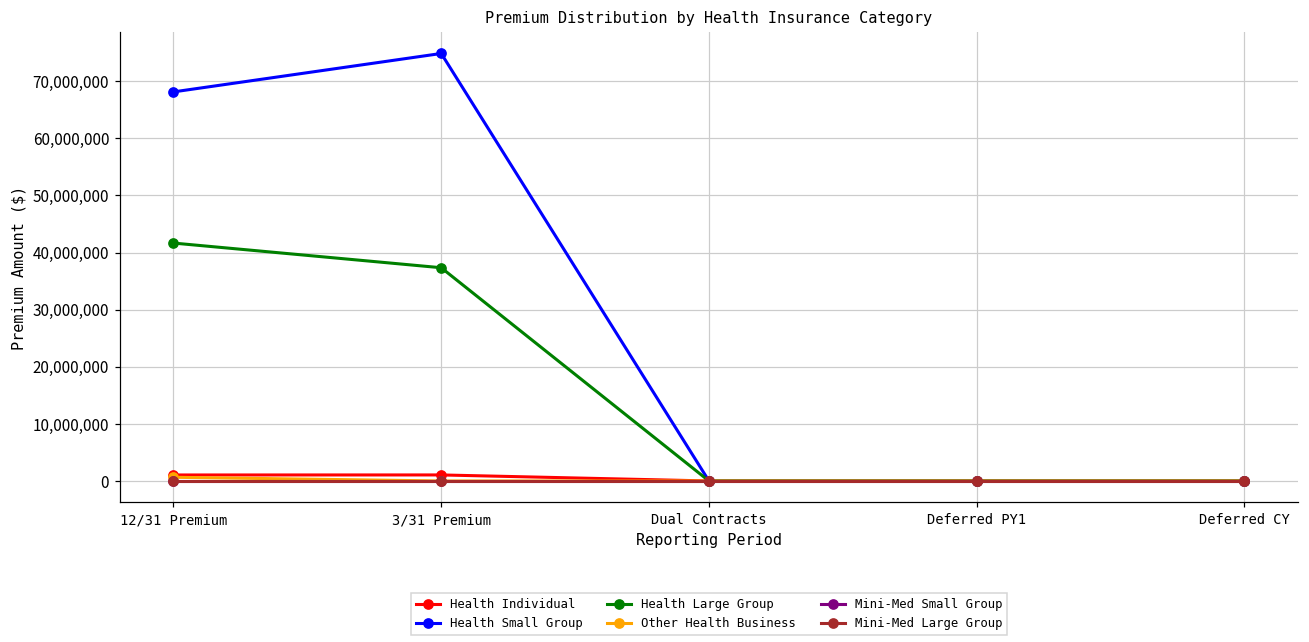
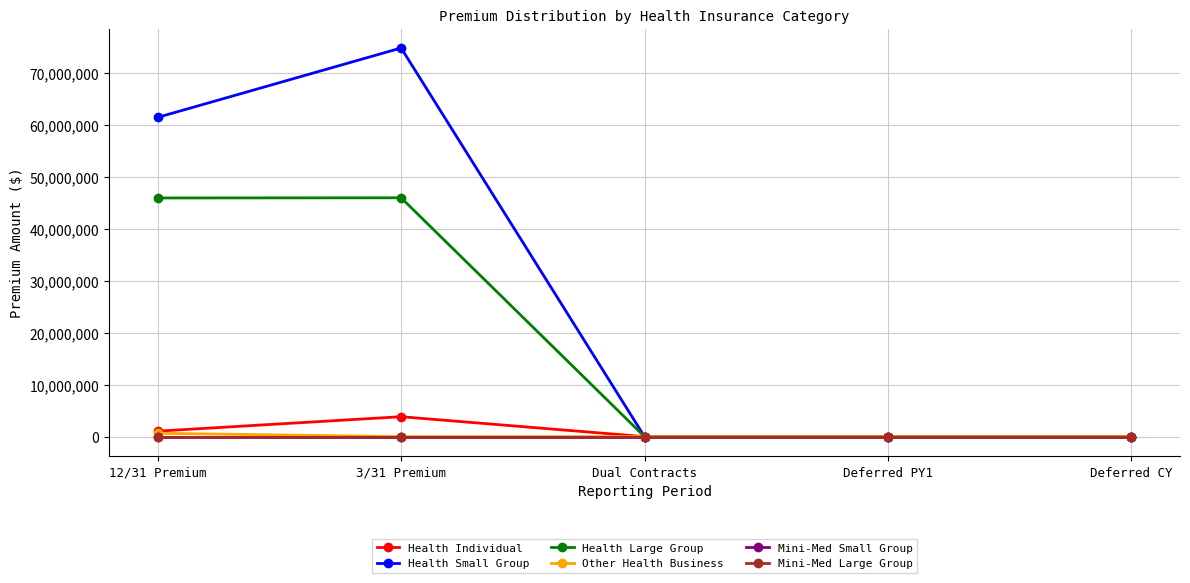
  {
    "Health Individual": {
-     "3/31 Premium": "1,000,000"
+     "3/31 Premium": "4,000,000"
    },
    "Health Small Group": {
-     "12/31 Premium": "68,000,000",
+     "12/31 Premium": "61,000,000",
      "3/31 Premium": "75,000,000"
    },
    "Health Large Group": {
-     "12/31 Premium": "42,000,000",
-     "3/31 Premium": "37,000,000"
+     "12/31 Premium": "46,000,000",
+     "3/31 Premium": "46,000,000"
    },
    "Mini-Med Large Group": {
      "12/31 Premium": "0"
    }
  }
